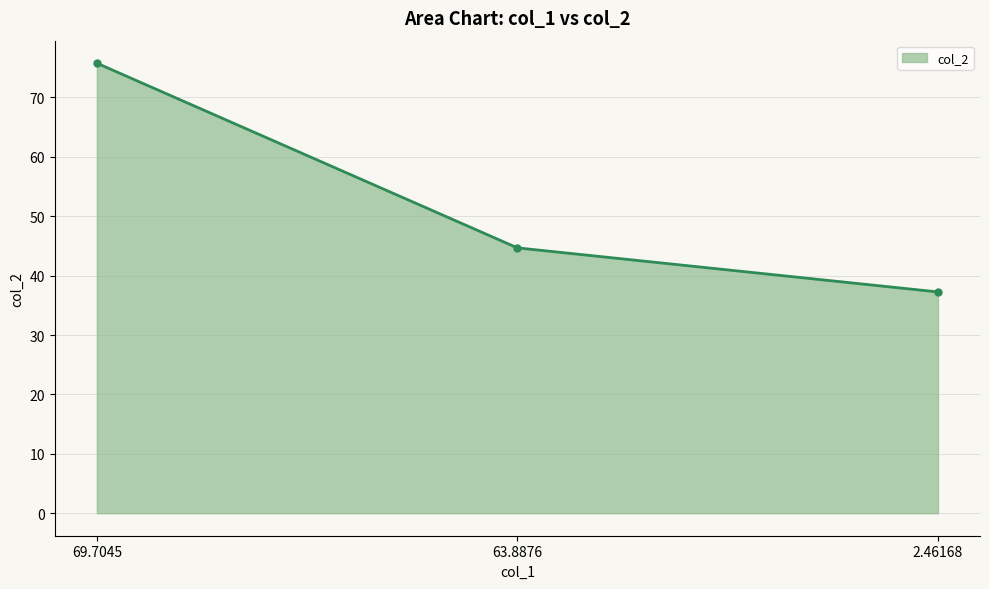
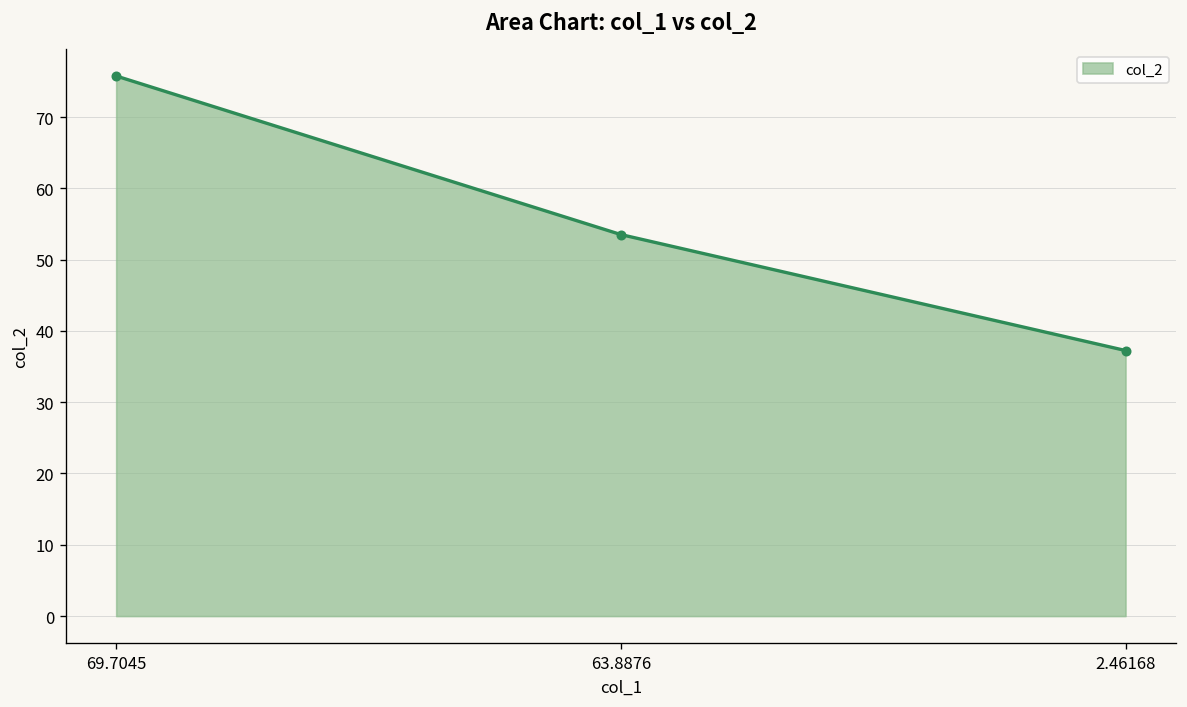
  {
    "69.7045": 76,
-   "63.8876": 45,
+   "63.8876": 54,
    "2.46168": 37
  }
